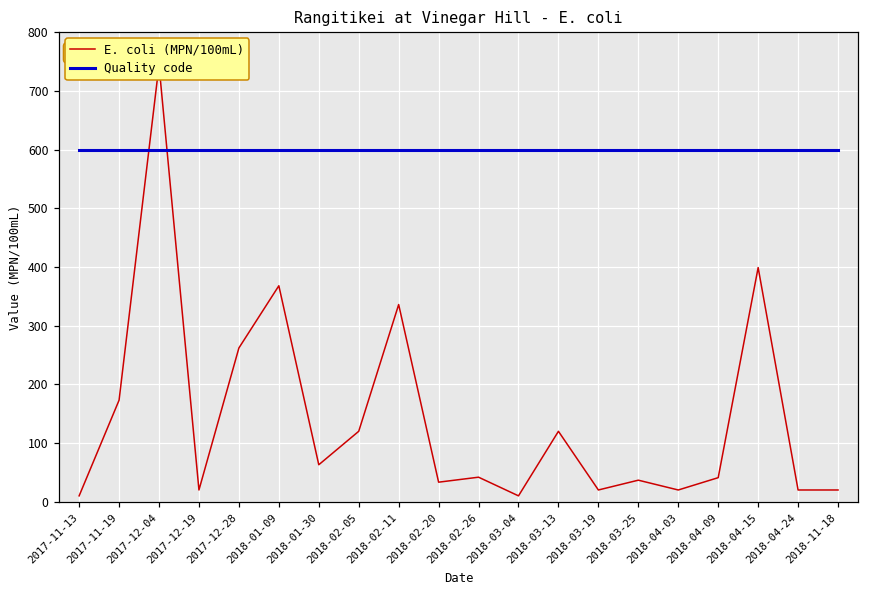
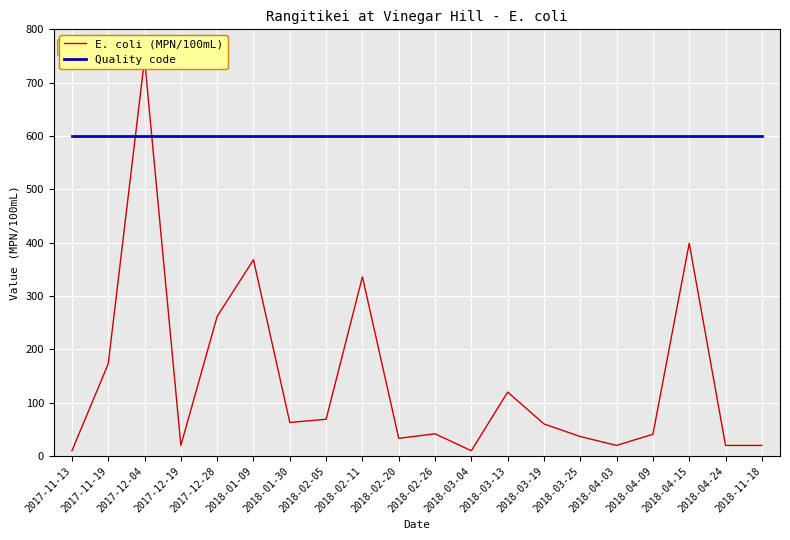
  {
    "E. coli (MPN/100mL)": {
      "2017-11-13": 10,
      "2017-11-19": 170,
      "2017-12-19": 20,
      "2017-12-28": 260,
      "2018-01-09": 370,
      "2018-01-30": 60,
-     "2018-02-05": 120,
+     "2018-02-05": 70,
      "2018-02-11": 340,
      "2018-02-20": 30,
      "2018-02-26": 40,
      "2018-03-04": 10,
      "2018-03-13": 120,
-     "2018-03-19": 20,
+     "2018-03-19": 60,
      "2018-03-25": 40,
      "2018-04-03": 20,
      "2018-04-09": 40,
      "2018-04-15": 400,
      "2018-04-24": 20,
      "2018-11-18": 20
    },
    "Quality code": {
      "2017-11-13": 600,
      "2017-11-19": 600,
      "2017-12-04": 600,
      "2017-12-19": 600,
      "2017-12-28": 600,
      "2018-01-09": 600,
      "2018-01-30": 600,
      "2018-02-05": 600,
      "2018-02-11": 600,
      "2018-02-20": 600,
      "2018-02-26": 600,
      "2018-03-04": 600,
      "2018-03-13": 600,
      "2018-03-19": 600,
      "2018-03-25": 600,
      "2018-04-03": 600,
      "2018-04-09": 600,
      "2018-04-15": 600,
      "2018-04-24": 600,
      "2018-11-18": 600
    }
  }
